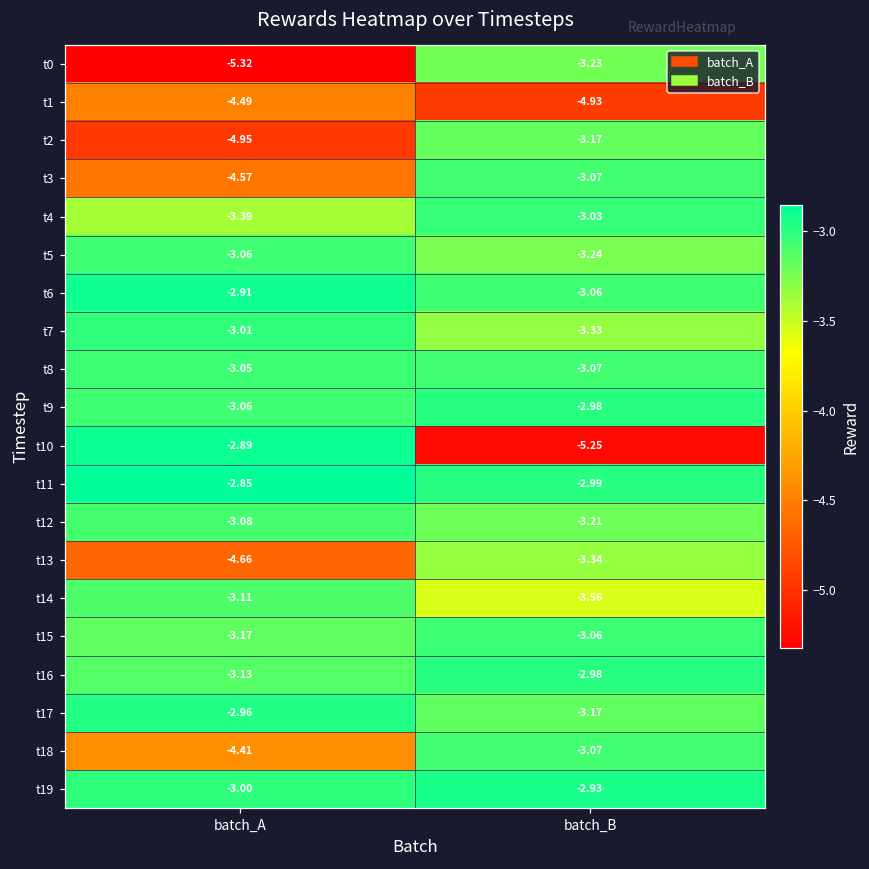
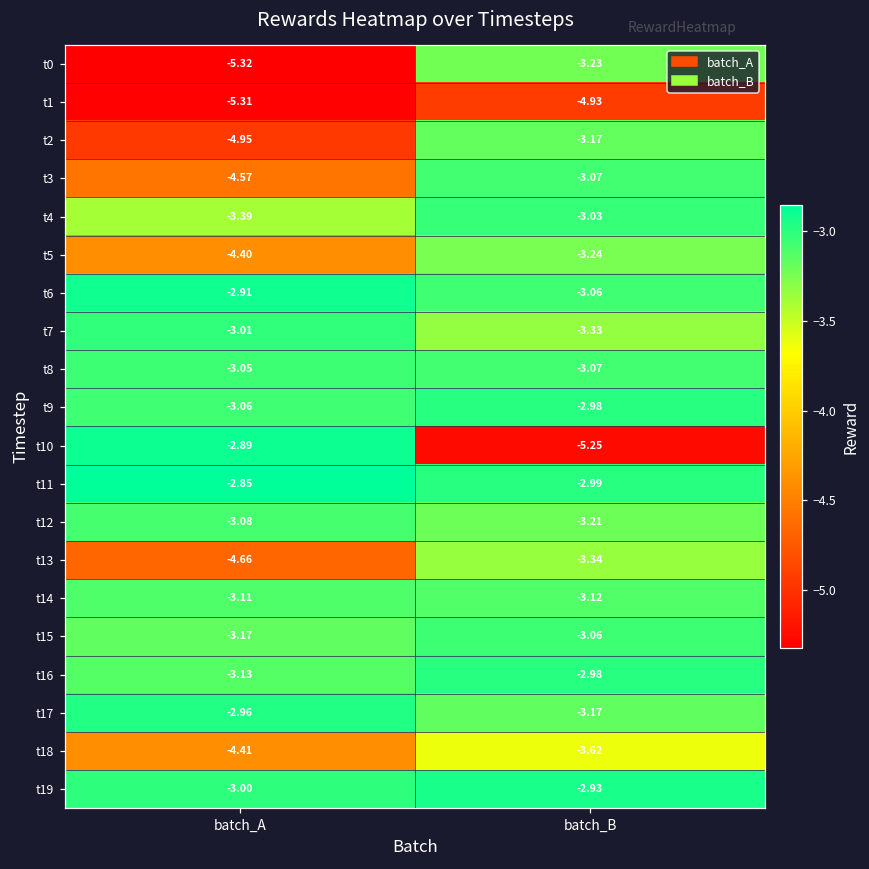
  {
    "t0": {
      "batch_A": -5.32,
      "batch_B": -3.23
    },
    "t1": {
-     "batch_A": -4.49,
+     "batch_A": -5.31,
      "batch_B": -4.93
    },
    "t2": {
      "batch_A": -4.95,
      "batch_B": -3.17
    },
    "t3": {
      "batch_A": -4.57,
      "batch_B": -3.07
    },
    "t4": {
      "batch_A": -3.39,
      "batch_B": -3.03
    },
    "t5": {
-     "batch_A": -3.06,
+     "batch_A": -4.40,
      "batch_B": -3.24
    },
    "t6": {
      "batch_A": -2.91,
      "batch_B": -3.06
    },
    "t7": {
      "batch_A": -3.01,
      "batch_B": -3.33
    },
    "t8": {
      "batch_A": -3.05,
      "batch_B": -3.07
    },
    "t9": {
      "batch_A": -3.06,
      "batch_B": -2.98
    },
    "t10": {
      "batch_A": -2.89,
      "batch_B": -5.25
    },
    "t11": {
      "batch_A": -2.85,
      "batch_B": -2.99
    },
    "t12": {
      "batch_A": -3.08,
      "batch_B": -3.21
    },
    "t13": {
      "batch_A": -4.66,
      "batch_B": -3.34
    },
    "t14": {
      "batch_A": -3.11,
-     "batch_B": -3.56
+     "batch_B": -3.12
    },
    "t15": {
      "batch_A": -3.17,
      "batch_B": -3.06
    },
    "t16": {
      "batch_A": -3.13,
      "batch_B": -2.98
    },
    "t17": {
      "batch_A": -2.96,
      "batch_B": -3.17
    },
    "t18": {
      "batch_A": -4.41,
-     "batch_B": -3.07
+     "batch_B": -3.62
    },
    "t19": {
      "batch_A": -3.00,
      "batch_B": -2.93
    }
  }
